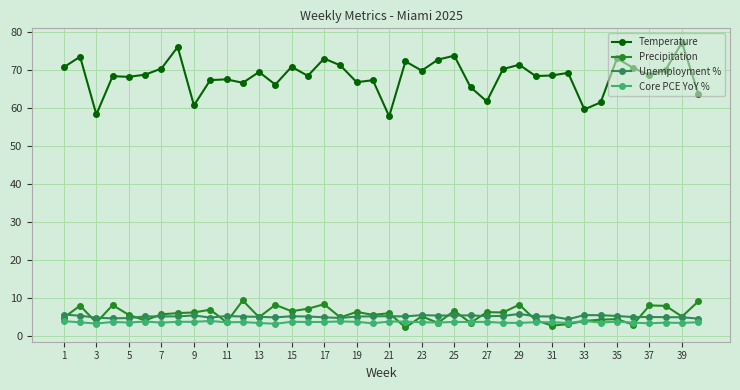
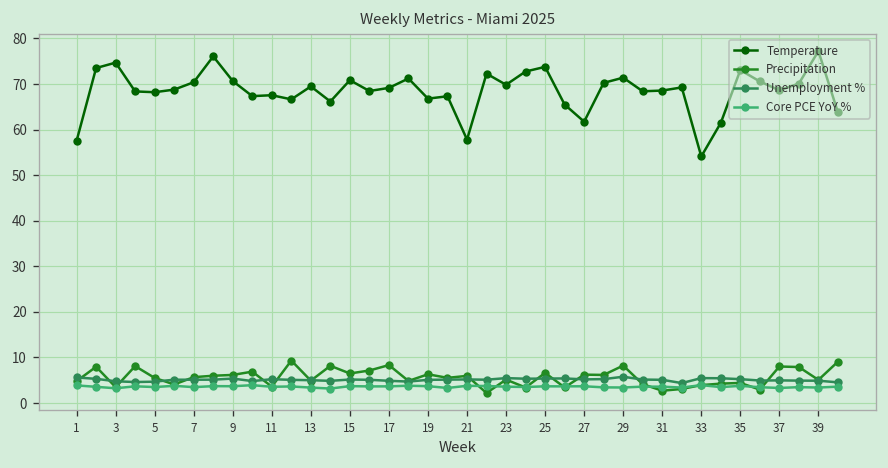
  {
    "Temperature": {
-     "1": 71,
-     "3": 58,
+     "1": 58,
+     "3": 75,
      "5": 68,
      "7": 70,
-     "9": 61,
+     "9": 71,
      "11": 68,
      "13": 69,
      "15": 71,
-     "17": 73,
+     "17": 69,
      "19": 67,
      "21": 58,
      "23": 70,
      "25": 74,
      "27": 62,
      "29": 71,
      "31": 69,
-     "33": 60
+     "33": 54
    }
  }
